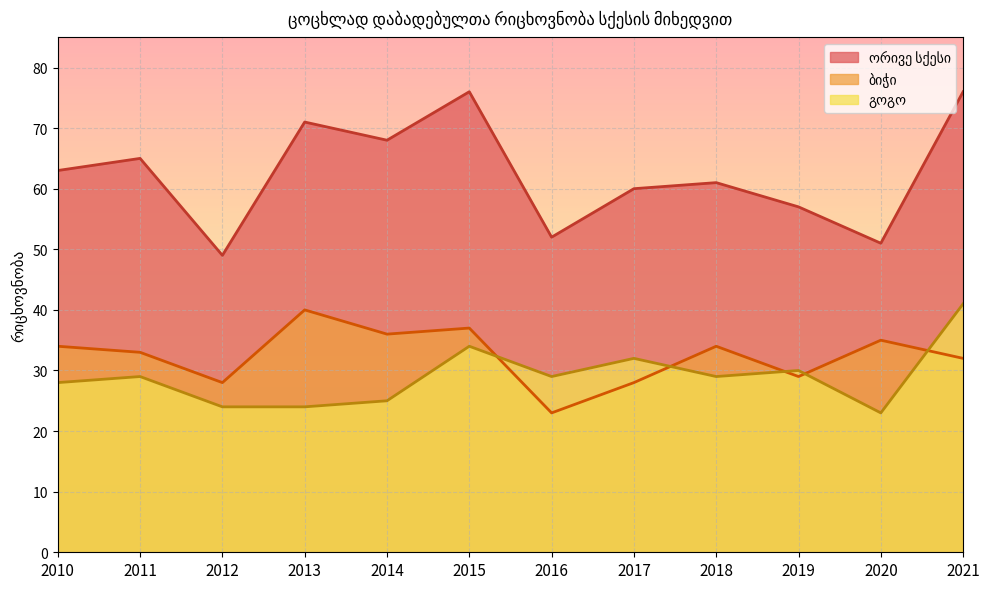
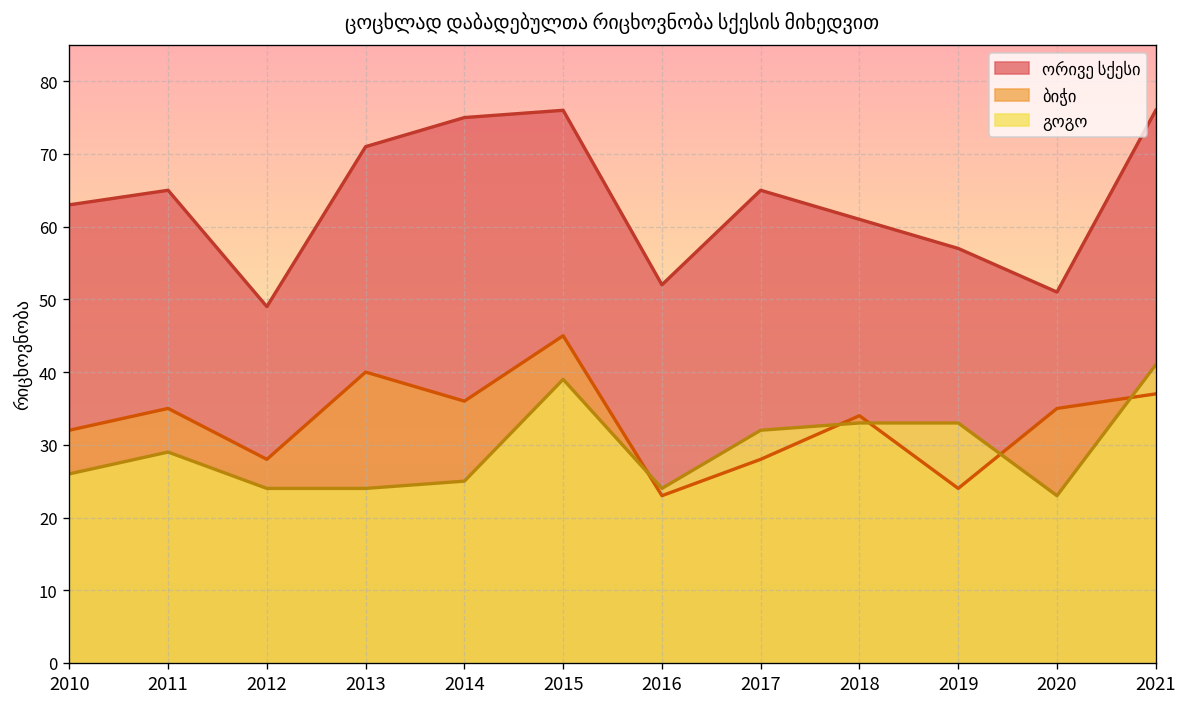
  {
    "ორივე სქესი": {
      "2010": 63,
      "2011": 65,
      "2012": 49,
      "2013": 71,
-     "2014": 68,
+     "2014": 75,
      "2015": 76,
      "2016": 52,
-     "2017": 60,
+     "2017": 65,
      "2018": 61,
      "2019": 57,
      "2020": 51,
      "2021": 76
    },
    "ბიჭი": {
-     "2010": 34,
-     "2011": 33,
+     "2010": 32,
+     "2011": 35,
      "2012": 28,
      "2013": 40,
      "2014": 36,
-     "2015": 37,
+     "2015": 45,
      "2016": 23,
      "2017": 28,
      "2018": 34,
-     "2019": 29,
+     "2019": 24,
      "2020": 35,
-     "2021": 32
+     "2021": 37
    },
    "გოგო": {
-     "2010": 28,
+     "2010": 26,
      "2011": 29,
      "2012": 24,
      "2013": 24,
      "2014": 25,
-     "2015": 34,
-     "2016": 29,
+     "2015": 39,
+     "2016": 24,
      "2017": 32,
-     "2018": 29,
-     "2019": 30,
+     "2018": 33,
+     "2019": 33,
      "2020": 23,
      "2021": 41
    }
  }
